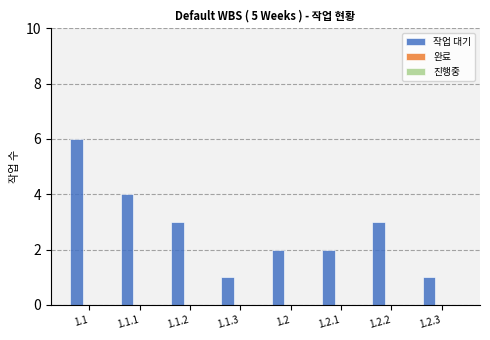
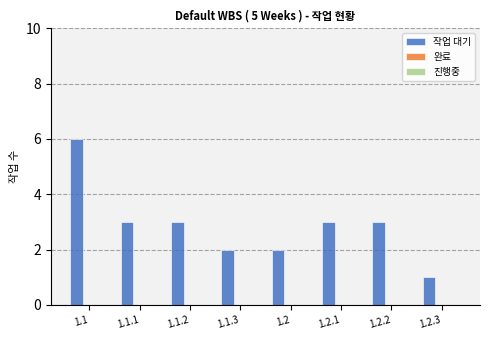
  {
    "작업 대기": {
      "1.1": 6,
-     "1.1.1": 4,
+     "1.1.1": 3,
      "1.1.2": 3,
-     "1.1.3": 1,
+     "1.1.3": 2,
      "1.2": 2,
-     "1.2.1": 2,
+     "1.2.1": 3,
      "1.2.2": 3,
      "1.2.3": 1
    },
    "완료": {
      "1.1": 0,
      "1.1.1": 0,
      "1.1.2": 0,
      "1.1.3": 0,
      "1.2": 0,
      "1.2.1": 0,
      "1.2.2": 0,
      "1.2.3": 0
    },
    "진행중": {
      "1.1": 0,
      "1.1.1": 0,
      "1.1.2": 0,
      "1.1.3": 0,
      "1.2": 0,
      "1.2.1": 0,
      "1.2.2": 0,
      "1.2.3": 0
    }
  }
